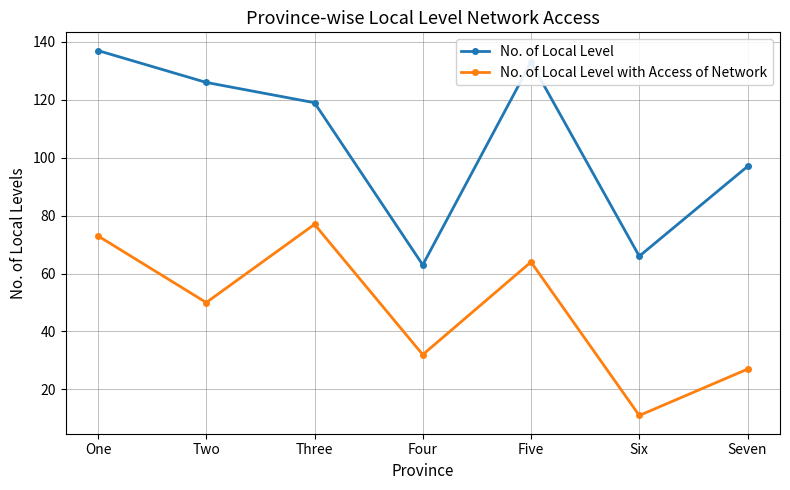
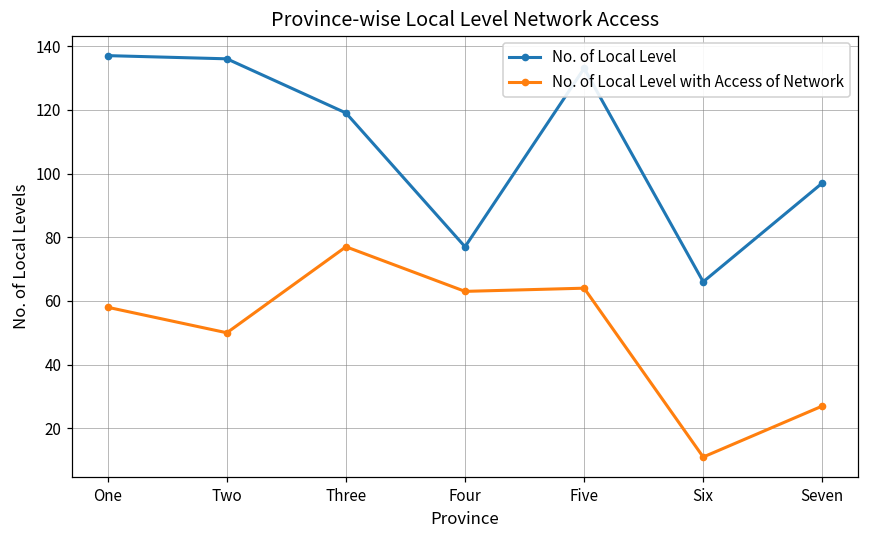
  {
    "No. of Local Level": {
      "One": 137,
-     "Two": 126,
+     "Two": 136,
      "Three": 119,
-     "Four": 63,
+     "Four": 77,
      "Six": 66,
      "Seven": 97
    },
    "No. of Local Level with Access of Network": {
-     "One": 73,
+     "One": 58,
      "Two": 50,
      "Three": 77,
-     "Four": 32,
+     "Four": 63,
      "Five": 64,
      "Six": 11,
      "Seven": 27
    }
  }
